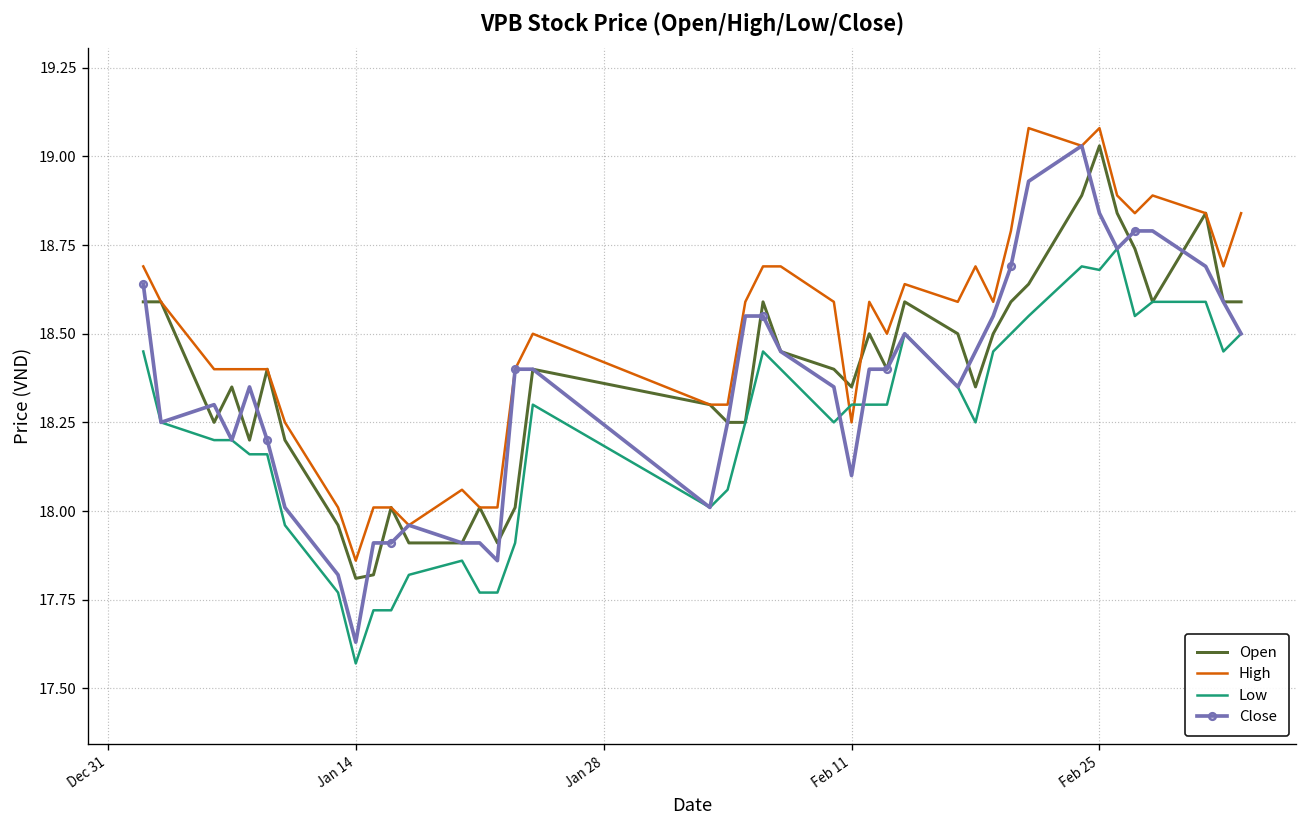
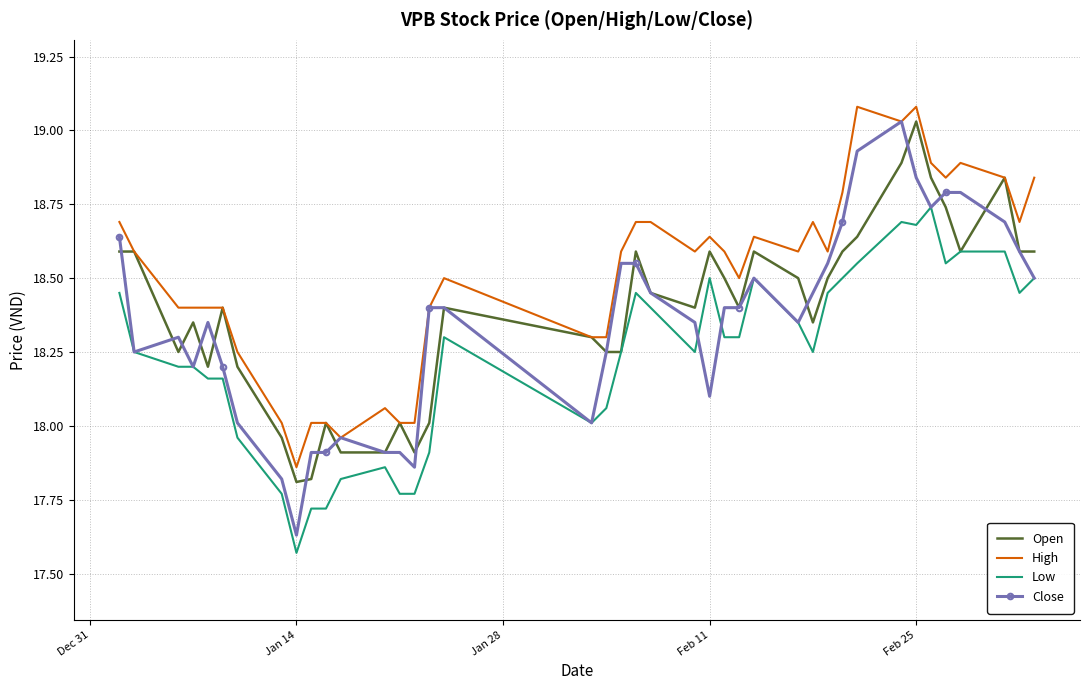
  {
    "Open": {
      "Jan 14": 17.81,
-     "Feb 11": 18.35,
+     "Feb 11": 18.59,
      "Feb 25": 19.03
    },
    "High": {
      "Jan 14": 17.86,
-     "Feb 11": 18.25,
+     "Feb 11": 18.64,
      "Feb 25": 19.08
    },
    "Low": {
      "Jan 14": 17.57,
-     "Feb 11": 18.3,
+     "Feb 11": 18.5,
      "Feb 25": 18.68
    },
    "Close": {
      "Jan 14": 17.63,
      "Feb 11": 18.10,
      "Feb 25": 18.84
    }
  }
